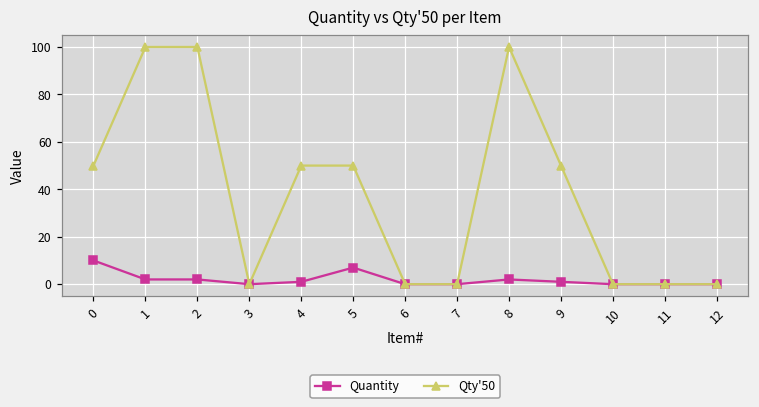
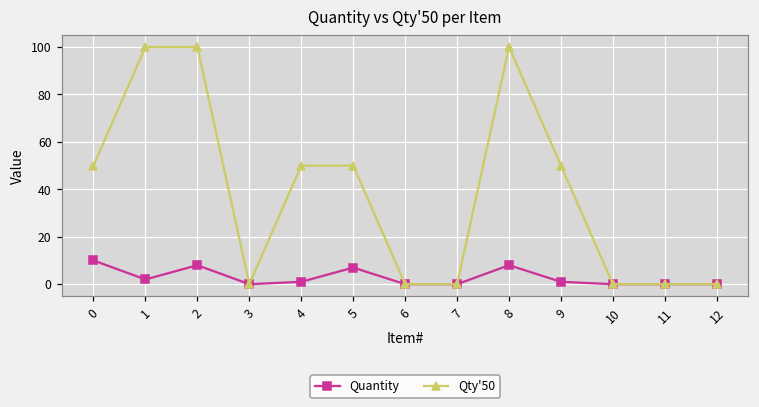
  {
    "Quantity": {
      "0": 10,
      "1": 2,
-     "2": 2,
+     "2": 8,
      "4": 1,
      "5": 7,
-     "8": 2,
+     "8": 8,
      "9": 1
    },
    "Qty'50": {
      "0": 50,
      "1": 100,
      "2": 100,
      "4": 50,
      "5": 50,
      "8": 100,
      "9": 50
    }
  }
